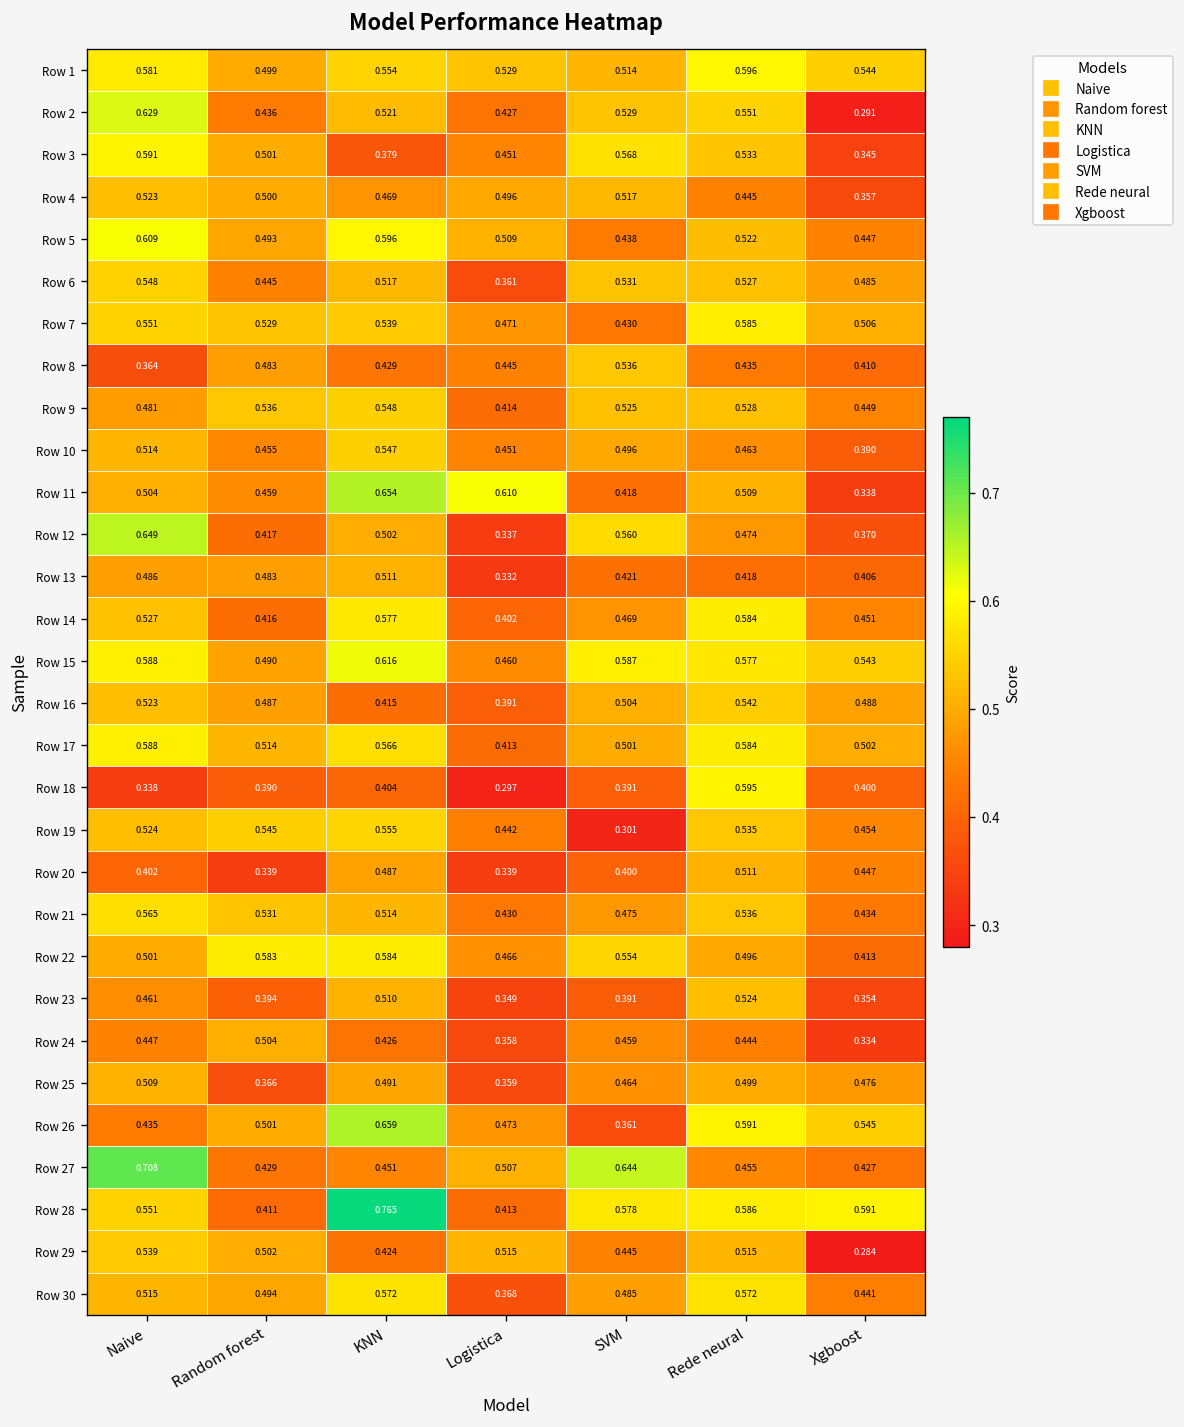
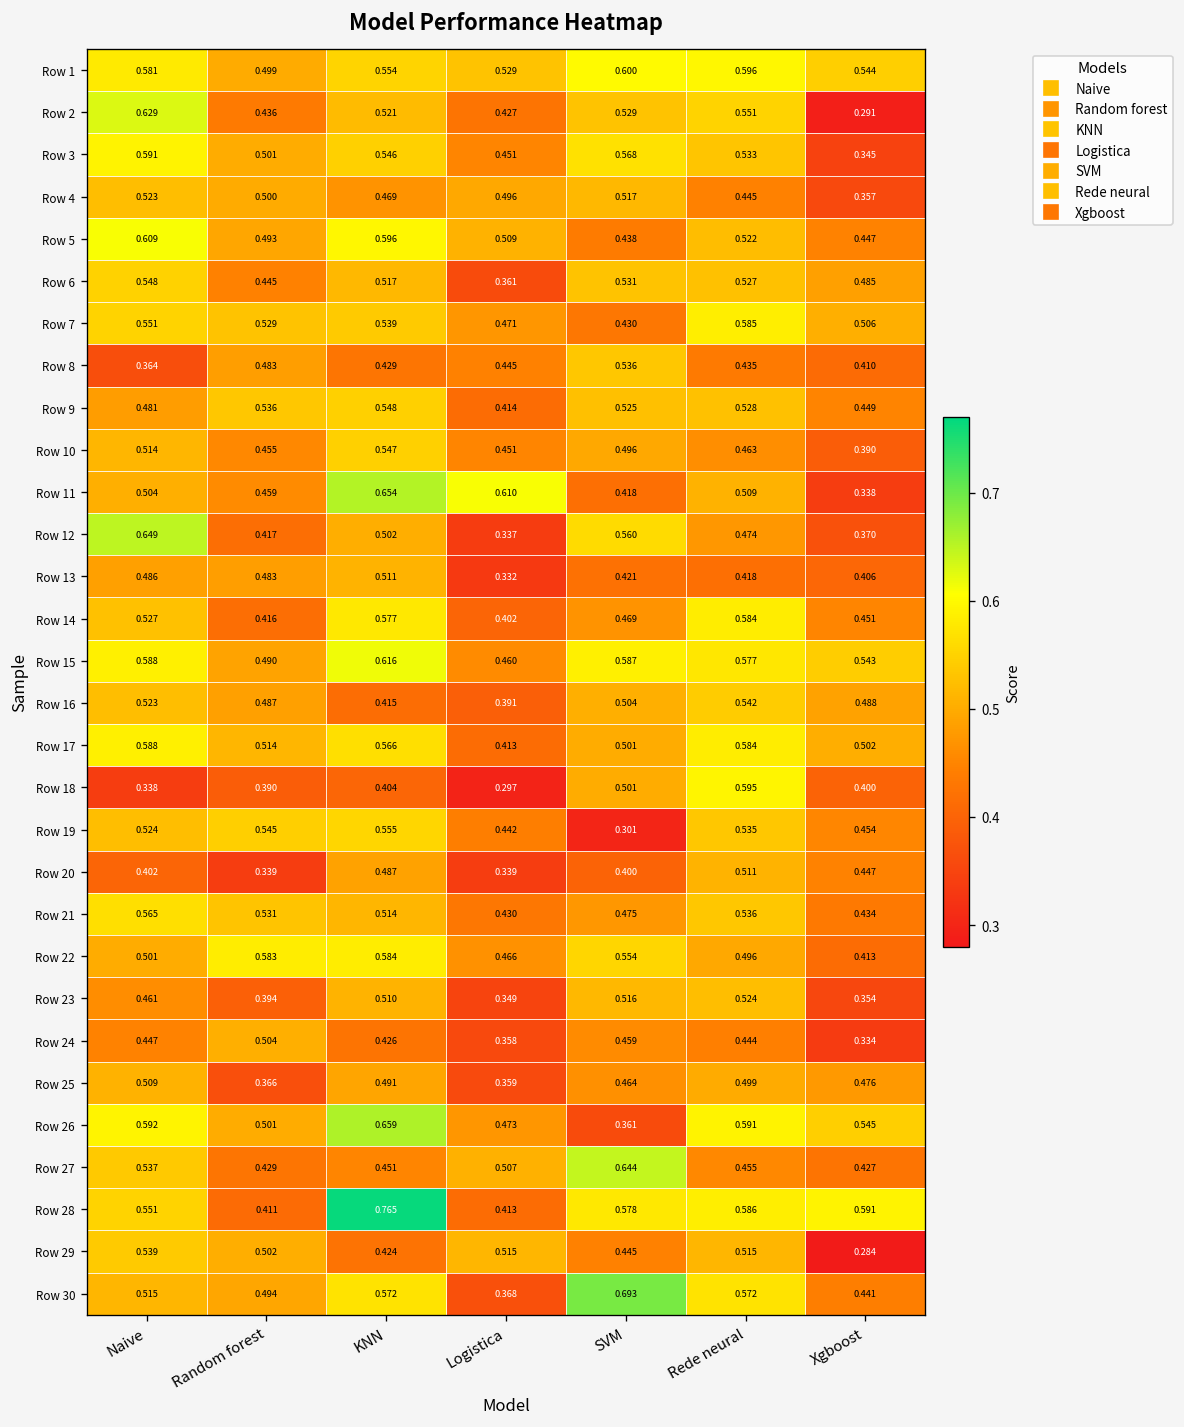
  {
    "Row 1": {
      "Naive": 0.581,
      "Random forest": 0.499,
      "KNN": 0.554,
      "Logistica": 0.529,
-     "SVM": 0.514,
+     "SVM": 0.600,
      "Rede neural": 0.596,
      "Xgboost": 0.544
    },
    "Row 3": {
      "Naive": 0.591,
      "Random forest": 0.501,
-     "KNN": 0.379,
+     "KNN": 0.546,
      "Logistica": 0.451,
      "SVM": 0.568,
      "Rede neural": 0.533,
      "Xgboost": 0.345
    },
    "Row 18": {
      "Naive": 0.338,
      "Random forest": 0.390,
      "KNN": 0.404,
      "Logistica": 0.297,
-     "SVM": 0.391,
+     "SVM": 0.501,
      "Rede neural": 0.595,
      "Xgboost": 0.400
    },
    "Row 23": {
      "Naive": 0.461,
      "Random forest": 0.394,
      "KNN": 0.510,
      "Logistica": 0.349,
-     "SVM": 0.391,
+     "SVM": 0.516,
      "Rede neural": 0.524,
      "Xgboost": 0.354
    },
    "Row 26": {
-     "Naive": 0.435,
+     "Naive": 0.592,
      "Random forest": 0.501,
      "KNN": 0.659,
      "Logistica": 0.473,
      "SVM": 0.361,
      "Rede neural": 0.591,
      "Xgboost": 0.545
    },
    "Row 27": {
-     "Naive": 0.708,
+     "Naive": 0.537,
      "Random forest": 0.429,
      "KNN": 0.451,
      "Logistica": 0.507,
      "SVM": 0.644,
      "Rede neural": 0.455,
      "Xgboost": 0.427
    },
    "Row 30": {
      "Naive": 0.515,
      "Random forest": 0.494,
      "KNN": 0.572,
      "Logistica": 0.368,
-     "SVM": 0.485,
+     "SVM": 0.693,
      "Rede neural": 0.572,
      "Xgboost": 0.441
    }
  }
